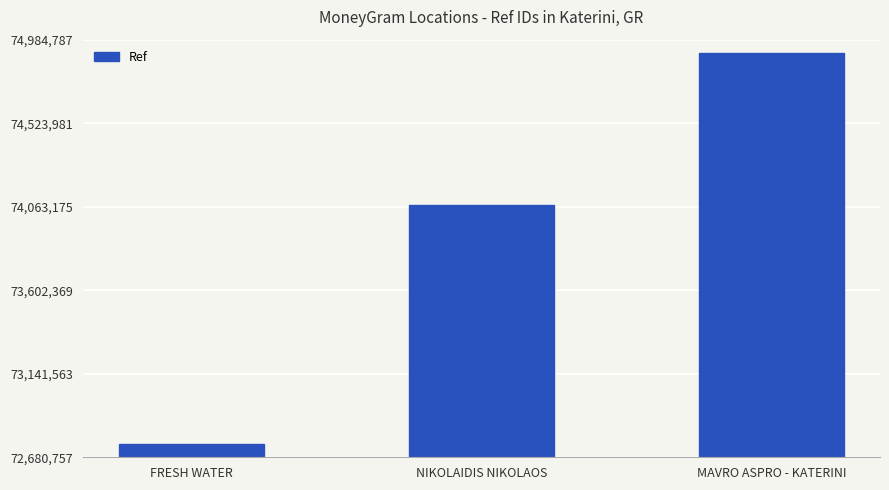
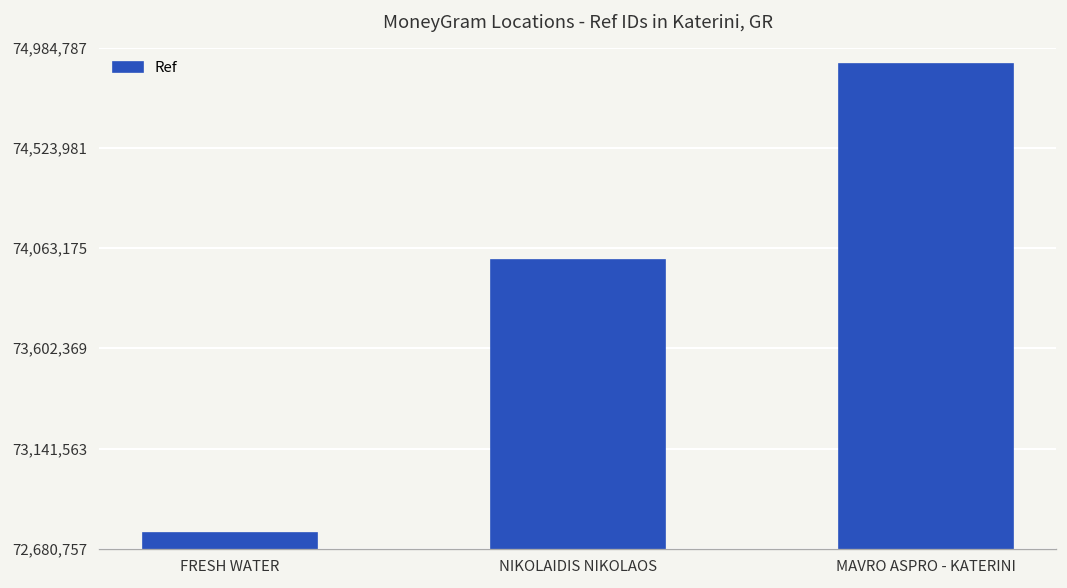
  {
    "FRESH WATER": "72,750,000",
-   "NIKOLAIDIS NIKOLAOS": "74,070,000",
+   "NIKOLAIDIS NIKOLAOS": "74,010,000",
    "MAVRO ASPRO - KATERINI": "74,910,000"
  }
